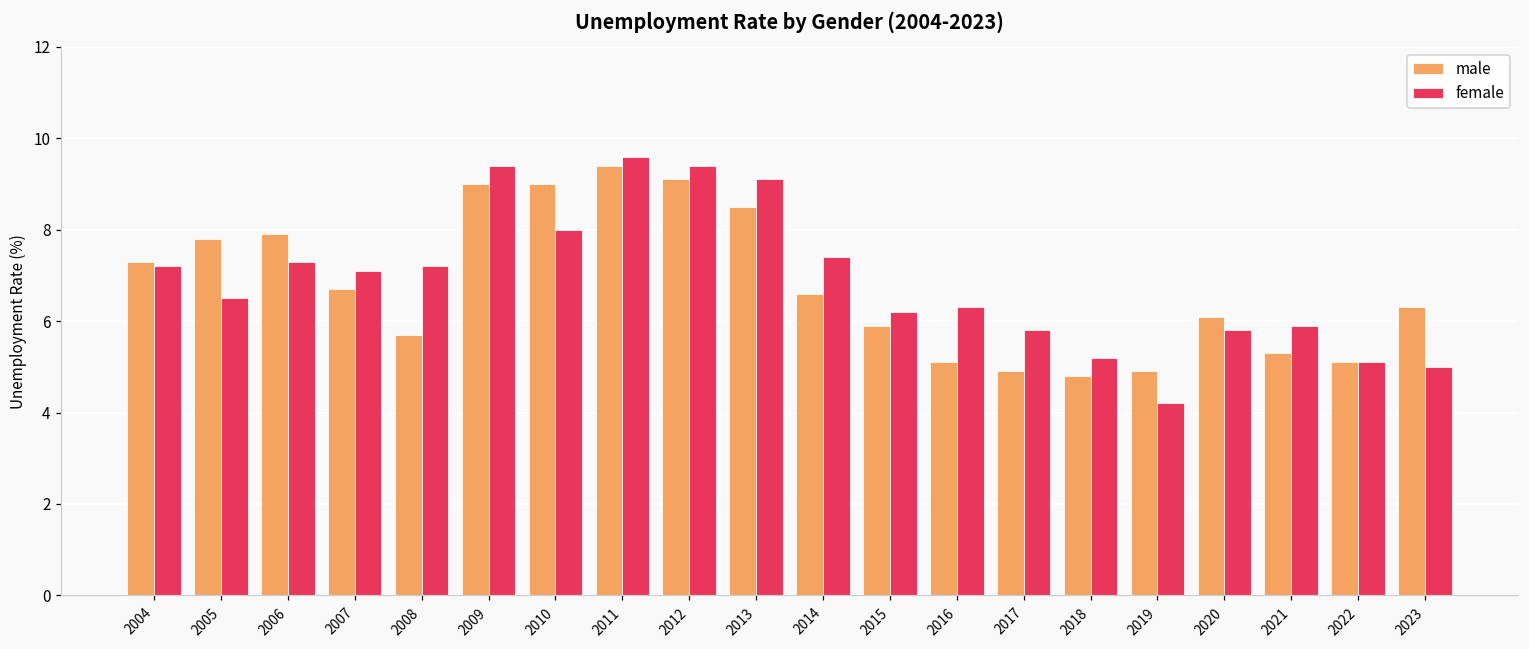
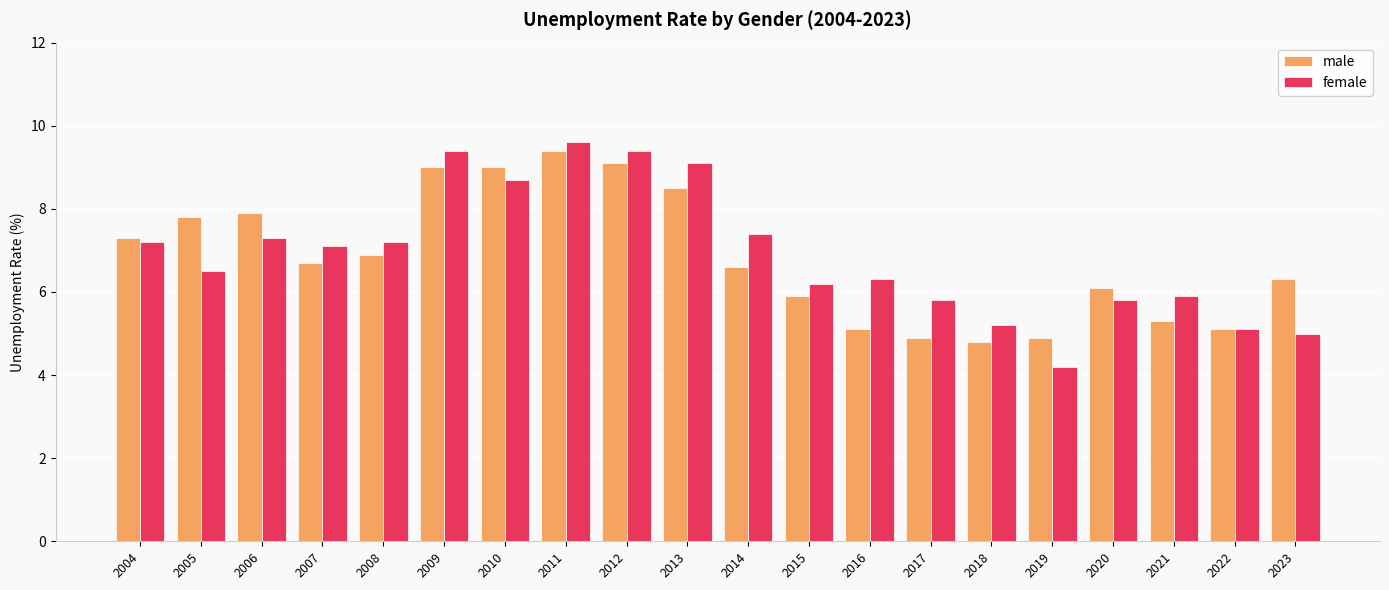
  {
    "male": {
      "2004": 7.3,
      "2005": 7.8,
      "2006": 7.9,
      "2007": 6.7,
-     "2008": 5.7,
+     "2008": 6.9,
      "2009": 9.0,
      "2010": 9.0,
      "2011": 9.4,
      "2012": 9.1,
      "2013": 8.5,
      "2014": 6.6,
      "2015": 5.9,
      "2016": 5.1,
      "2017": 4.9,
      "2018": 4.8,
      "2019": 4.9,
      "2020": 6.1,
      "2021": 5.3,
      "2022": 5.1,
      "2023": 6.3
    },
    "female": {
      "2004": 7.2,
      "2005": 6.5,
      "2006": 7.3,
      "2007": 7.1,
      "2008": 7.2,
      "2009": 9.4,
-     "2010": 8.0,
+     "2010": 8.7,
      "2011": 9.6,
      "2012": 9.4,
      "2013": 9.1,
      "2014": 7.4,
      "2015": 6.2,
      "2016": 6.3,
      "2017": 5.8,
      "2018": 5.2,
      "2019": 4.2,
      "2020": 5.8,
      "2021": 5.9,
      "2022": 5.1,
      "2023": 5.0
    }
  }
